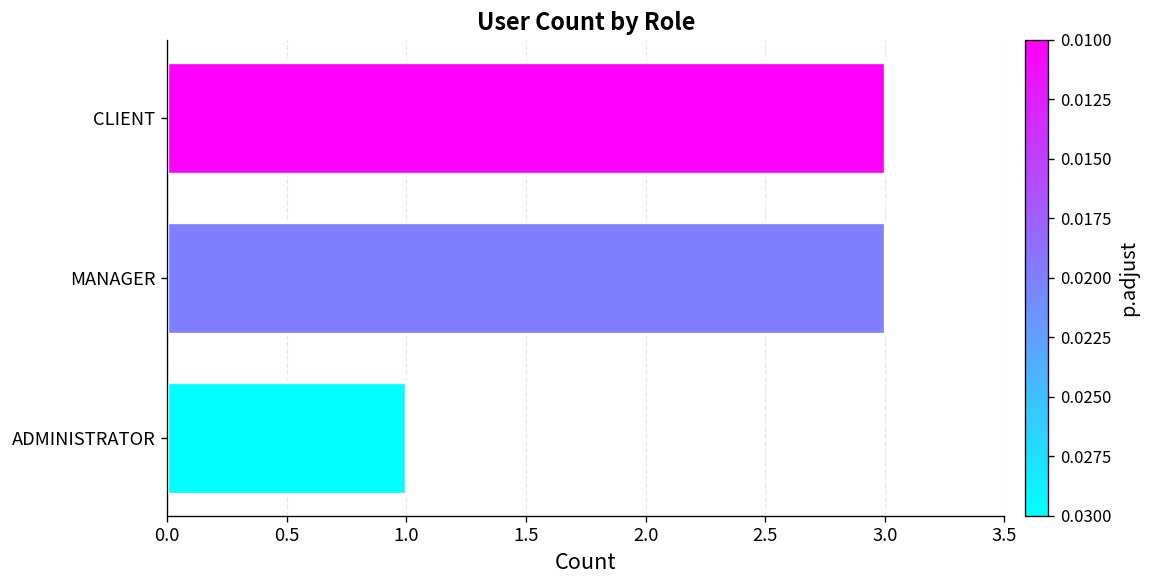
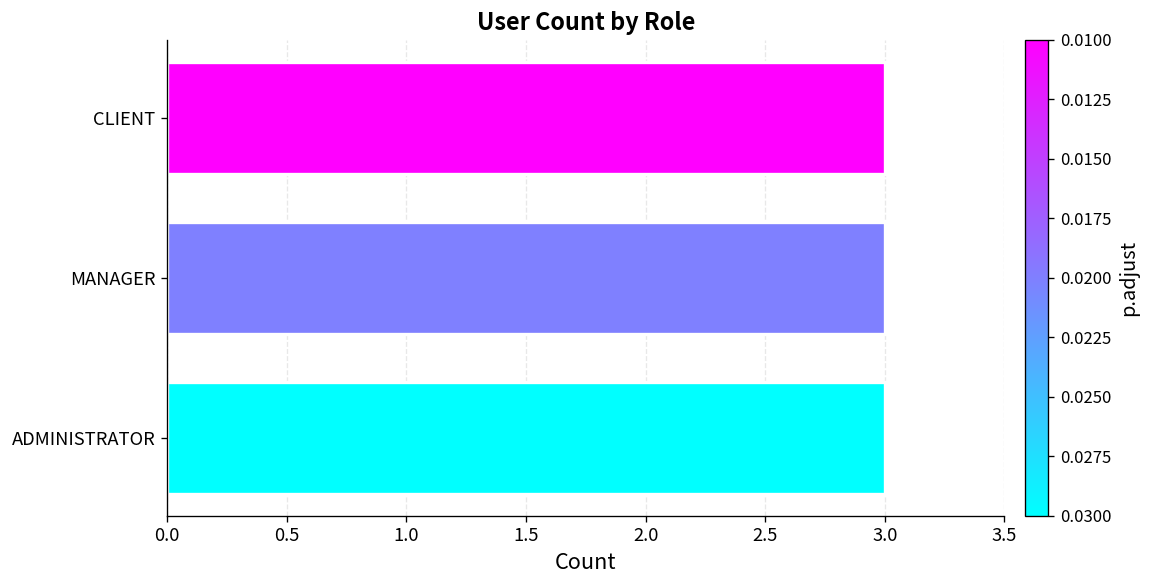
  {
    "CLIENT": 3,
    "MANAGER": 3,
-   "ADMINISTRATOR": 1
+   "ADMINISTRATOR": 3
  }
